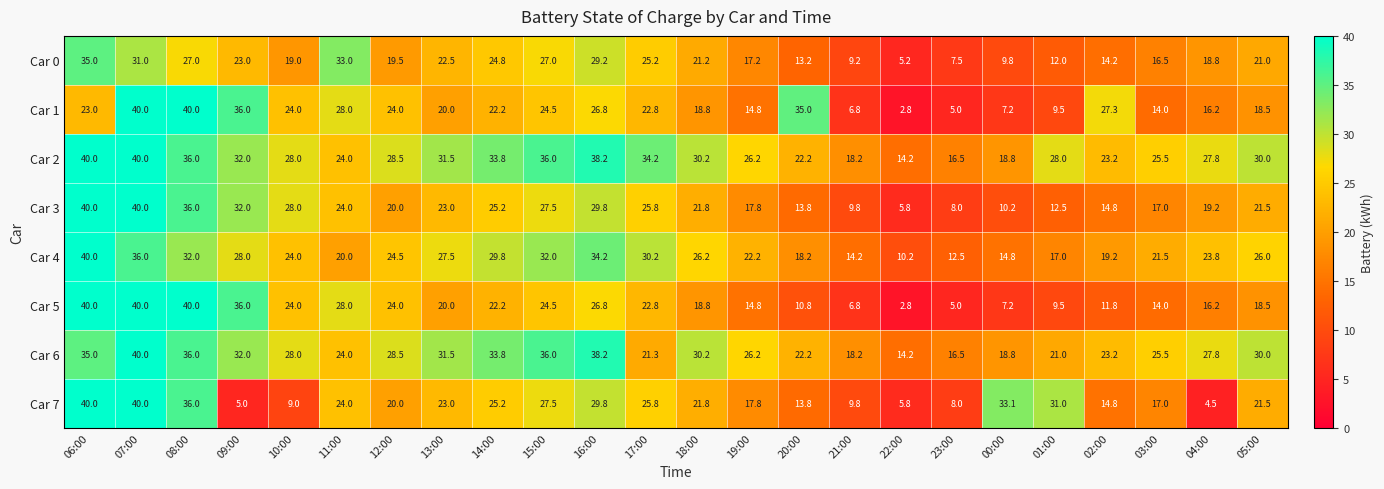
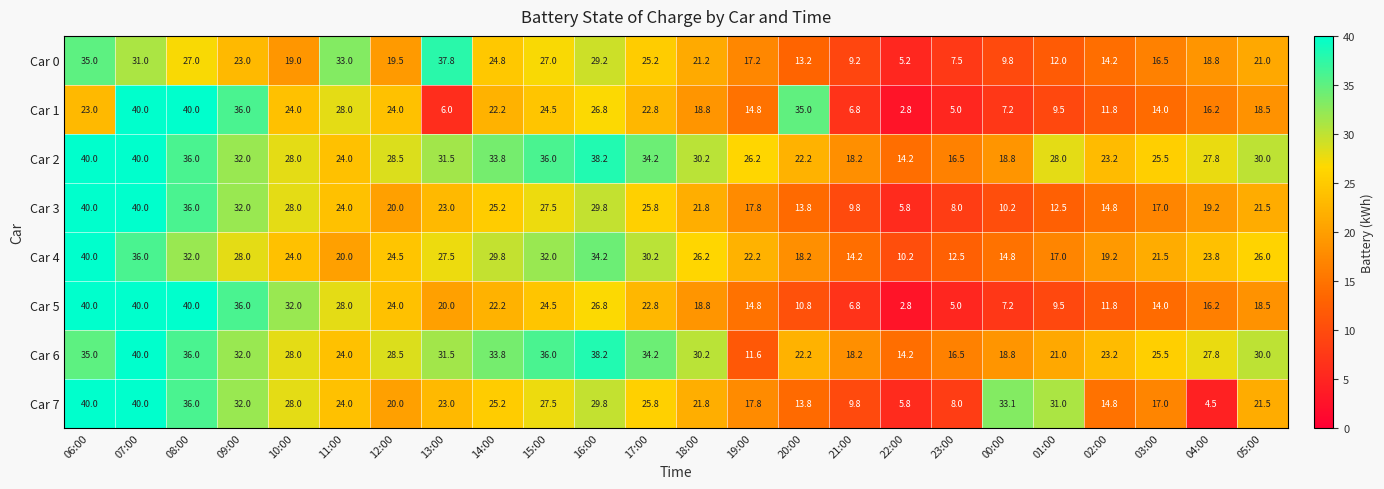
  {
    "Car 0": {
      "06:00": 35.0,
      "07:00": 31.0,
      "08:00": 27.0,
      "09:00": 23.0,
      "10:00": 19.0,
      "11:00": 33.0,
      "12:00": 19.5,
-     "13:00": 22.5,
+     "13:00": 37.8,
      "14:00": 24.8,
      "15:00": 27.0,
      "16:00": 29.2,
      "17:00": 25.2,
      "18:00": 21.2,
      "19:00": 17.2,
      "20:00": 13.2,
      "21:00": 9.2,
      "22:00": 5.2,
      "23:00": 7.5,
      "00:00": 9.8,
      "01:00": 12.0,
      "02:00": 14.2,
      "03:00": 16.5,
      "04:00": 18.8,
      "05:00": 21.0
    },
    "Car 1": {
      "06:00": 23.0,
      "07:00": 40.0,
      "08:00": 40.0,
      "09:00": 36.0,
      "10:00": 24.0,
      "11:00": 28.0,
      "12:00": 24.0,
-     "13:00": 20.0,
+     "13:00": 6.0,
      "14:00": 22.2,
      "15:00": 24.5,
      "16:00": 26.8,
      "17:00": 22.8,
      "18:00": 18.8,
      "19:00": 14.8,
      "20:00": 35.0,
      "21:00": 6.8,
      "22:00": 2.8,
      "23:00": 5.0,
      "00:00": 7.2,
      "01:00": 9.5,
-     "02:00": 27.3,
+     "02:00": 11.8,
      "03:00": 14.0,
      "04:00": 16.2,
      "05:00": 18.5
    },
    "Car 2": {
      "06:00": 40.0,
      "07:00": 40.0,
      "08:00": 36.0,
      "09:00": 32.0,
      "10:00": 28.0,
      "11:00": 24.0,
      "12:00": 28.5,
      "13:00": 31.5,
      "14:00": 33.8,
      "15:00": 36.0,
      "16:00": 38.2,
      "17:00": 34.2,
      "18:00": 30.2,
      "19:00": 26.2,
      "20:00": 22.2,
      "21:00": 18.2,
      "22:00": 14.2,
      "23:00": 16.5,
      "00:00": 18.8,
      "01:00": 28.0,
      "02:00": 23.2,
      "03:00": 25.5,
      "04:00": 27.8,
      "05:00": 30.0
    },
    "Car 3": {
      "06:00": 40.0,
      "07:00": 40.0,
      "08:00": 36.0,
      "09:00": 32.0,
      "10:00": 28.0,
      "11:00": 24.0,
      "12:00": 20.0,
      "13:00": 23.0,
      "14:00": 25.2,
      "15:00": 27.5,
      "16:00": 29.8,
      "17:00": 25.8,
      "18:00": 21.8,
      "19:00": 17.8,
      "20:00": 13.8,
      "21:00": 9.8,
      "22:00": 5.8,
      "23:00": 8.0,
      "00:00": 10.2,
      "01:00": 12.5,
      "02:00": 14.8,
      "03:00": 17.0,
      "04:00": 19.2,
      "05:00": 21.5
    },
    "Car 4": {
      "06:00": 40.0,
      "07:00": 36.0,
      "08:00": 32.0,
      "09:00": 28.0,
      "10:00": 24.0,
      "11:00": 20.0,
      "12:00": 24.5,
      "13:00": 27.5,
      "14:00": 29.8,
      "15:00": 32.0,
      "16:00": 34.2,
      "17:00": 30.2,
      "18:00": 26.2,
      "19:00": 22.2,
      "20:00": 18.2,
      "21:00": 14.2,
      "22:00": 10.2,
      "23:00": 12.5,
      "00:00": 14.8,
      "01:00": 17.0,
      "02:00": 19.2,
      "03:00": 21.5,
      "04:00": 23.8,
      "05:00": 26.0
    },
    "Car 5": {
      "06:00": 40.0,
      "07:00": 40.0,
      "08:00": 40.0,
      "09:00": 36.0,
-     "10:00": 24.0,
+     "10:00": 32.0,
      "11:00": 28.0,
      "12:00": 24.0,
      "13:00": 20.0,
      "14:00": 22.2,
      "15:00": 24.5,
      "16:00": 26.8,
      "17:00": 22.8,
      "18:00": 18.8,
      "19:00": 14.8,
      "20:00": 10.8,
      "21:00": 6.8,
      "22:00": 2.8,
      "23:00": 5.0,
      "00:00": 7.2,
      "01:00": 9.5,
      "02:00": 11.8,
      "03:00": 14.0,
      "04:00": 16.2,
      "05:00": 18.5
    },
    "Car 6": {
      "06:00": 35.0,
      "07:00": 40.0,
      "08:00": 36.0,
      "09:00": 32.0,
      "10:00": 28.0,
      "11:00": 24.0,
      "12:00": 28.5,
      "13:00": 31.5,
      "14:00": 33.8,
      "15:00": 36.0,
      "16:00": 38.2,
-     "17:00": 21.3,
+     "17:00": 34.2,
      "18:00": 30.2,
-     "19:00": 26.2,
+     "19:00": 11.6,
      "20:00": 22.2,
      "21:00": 18.2,
      "22:00": 14.2,
      "23:00": 16.5,
      "00:00": 18.8,
      "01:00": 21.0,
      "02:00": 23.2,
      "03:00": 25.5,
      "04:00": 27.8,
      "05:00": 30.0
    },
    "Car 7": {
      "06:00": 40.0,
      "07:00": 40.0,
      "08:00": 36.0,
-     "09:00": 5.0,
-     "10:00": 9.0,
+     "09:00": 32.0,
+     "10:00": 28.0,
      "11:00": 24.0,
      "12:00": 20.0,
      "13:00": 23.0,
      "14:00": 25.2,
      "15:00": 27.5,
      "16:00": 29.8,
      "17:00": 25.8,
      "18:00": 21.8,
      "19:00": 17.8,
      "20:00": 13.8,
      "21:00": 9.8,
      "22:00": 5.8,
      "23:00": 8.0,
      "00:00": 33.1,
      "01:00": 31.0,
      "02:00": 14.8,
      "03:00": 17.0,
      "04:00": 4.5,
      "05:00": 21.5
    }
  }
